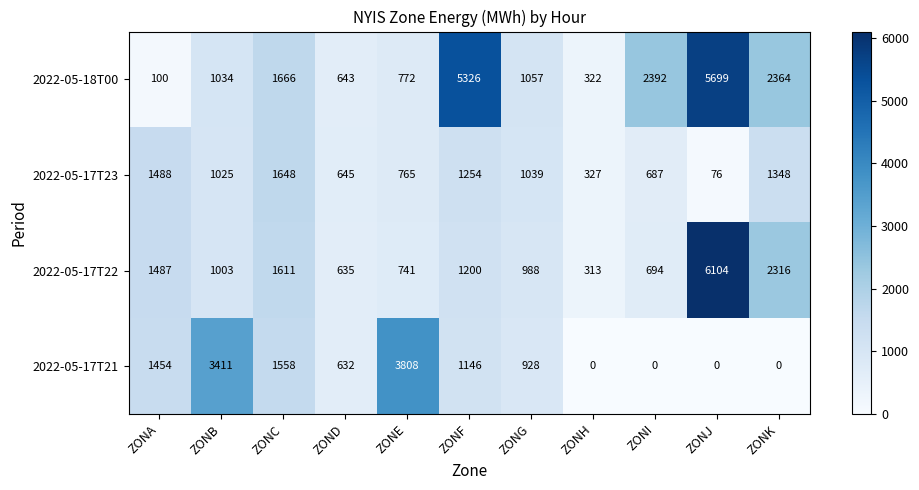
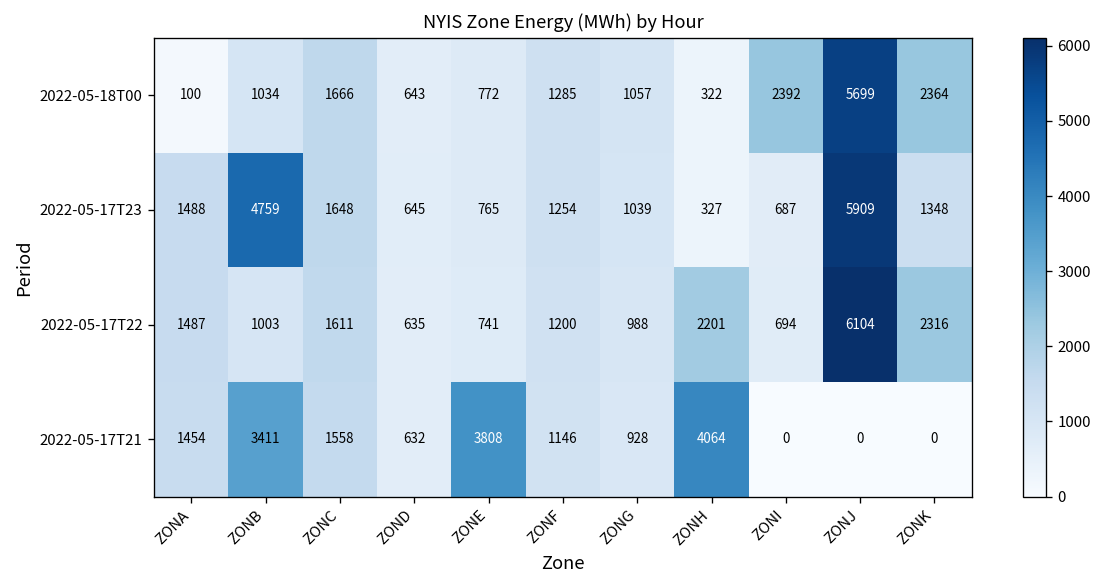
  {
    "2022-05-18T00": {
      "ZONA": 100,
      "ZONB": 1034,
      "ZONC": 1666,
      "ZOND": 643,
      "ZONE": 772,
-     "ZONF": 5326,
+     "ZONF": 1285,
      "ZONG": 1057,
      "ZONH": 322,
      "ZONI": 2392,
      "ZONJ": 5699,
      "ZONK": 2364
    },
    "2022-05-17T23": {
      "ZONA": 1488,
-     "ZONB": 1025,
+     "ZONB": 4759,
      "ZONC": 1648,
      "ZOND": 645,
      "ZONE": 765,
      "ZONF": 1254,
      "ZONG": 1039,
      "ZONH": 327,
      "ZONI": 687,
-     "ZONJ": 76,
+     "ZONJ": 5909,
      "ZONK": 1348
    },
    "2022-05-17T22": {
      "ZONA": 1487,
      "ZONB": 1003,
      "ZONC": 1611,
      "ZOND": 635,
      "ZONE": 741,
      "ZONF": 1200,
      "ZONG": 988,
-     "ZONH": 313,
+     "ZONH": 2201,
      "ZONI": 694,
      "ZONJ": 6104,
      "ZONK": 2316
    },
    "2022-05-17T21": {
      "ZONA": 1454,
      "ZONB": 3411,
      "ZONC": 1558,
      "ZOND": 632,
      "ZONE": 3808,
      "ZONF": 1146,
      "ZONG": 928,
-     "ZONH": 0,
+     "ZONH": 4064,
      "ZONI": 0,
      "ZONJ": 0,
      "ZONK": 0
    }
  }
